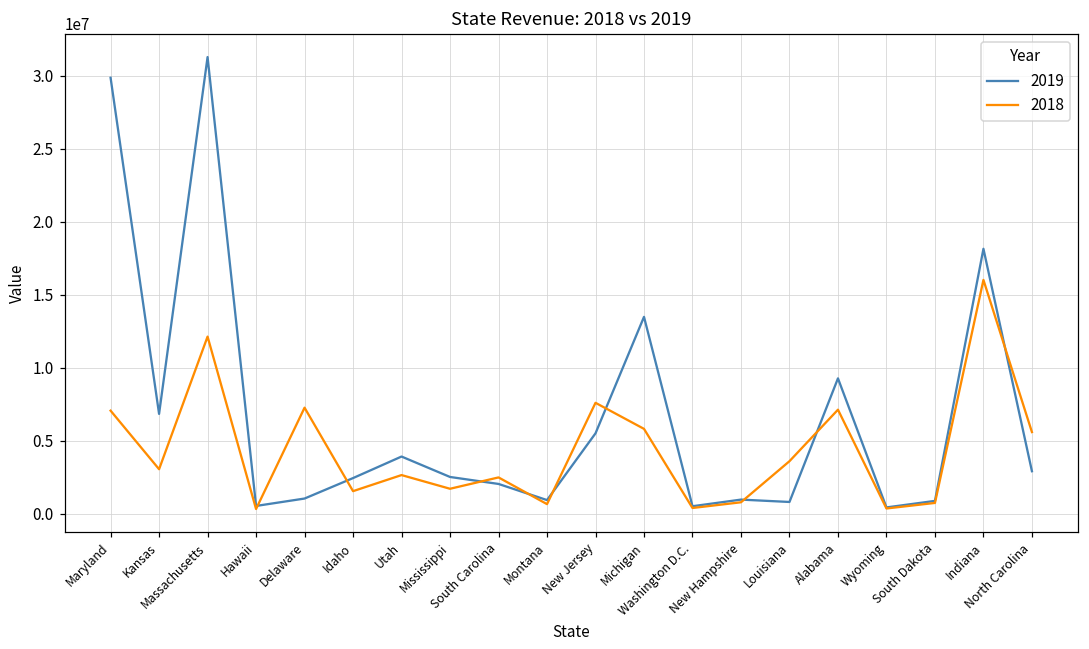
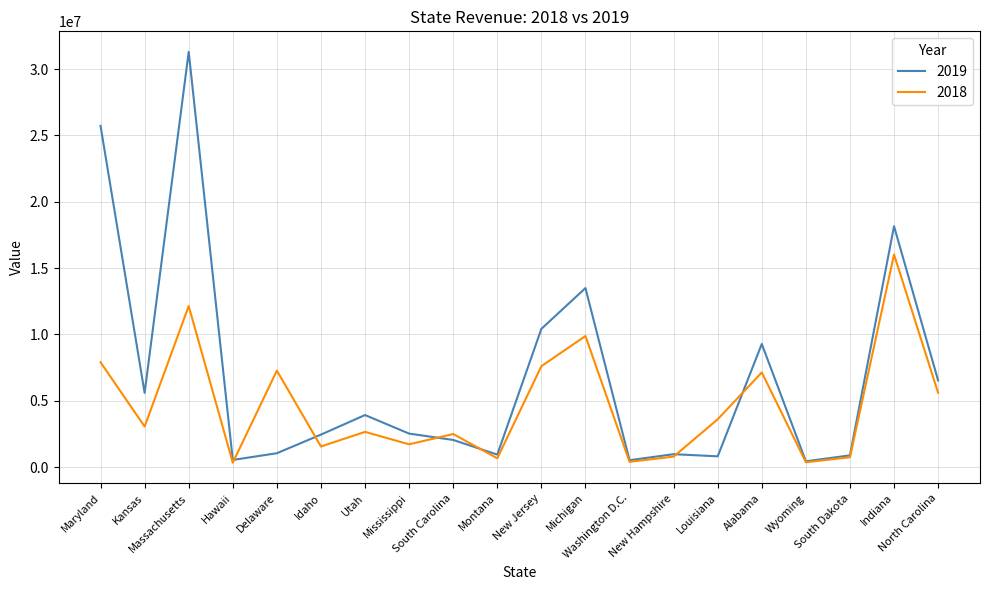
  {
    "2019": {
-     "Maryland": 29900000,
-     "Kansas": 6800000,
+     "Maryland": 25700000,
+     "Kansas": 5600000,
      "Massachusetts": 31300000,
      "Hawaii": 500000,
      "Delaware": 1000000,
      "Idaho": 2500000,
      "Utah": 3900000,
      "Mississippi": 2500000,
      "South Carolina": 2000000,
      "Montana": 900000,
-     "New Jersey": 5500000,
+     "New Jersey": 10400000,
      "Michigan": 13500000,
      "Louisiana": 800000,
      "Alabama": 9300000,
      "Indiana": 18200000,
-     "North Carolina": 2900000
+     "North Carolina": 6500000
    },
    "2018": {
-     "Maryland": 7100000,
+     "Maryland": 7900000,
      "Kansas": 3100000,
      "Massachusetts": 12100000,
      "Hawaii": 300000,
      "Delaware": 7300000,
      "Idaho": 1600000,
      "Utah": 2700000,
      "Mississippi": 1700000,
      "South Carolina": 2500000,
      "Montana": 700000,
      "New Jersey": 7600000,
-     "Michigan": 5800000,
+     "Michigan": 9900000,
      "Louisiana": 3600000,
      "Alabama": 7100000,
      "Indiana": 16000000,
      "North Carolina": 5600000
    }
  }
